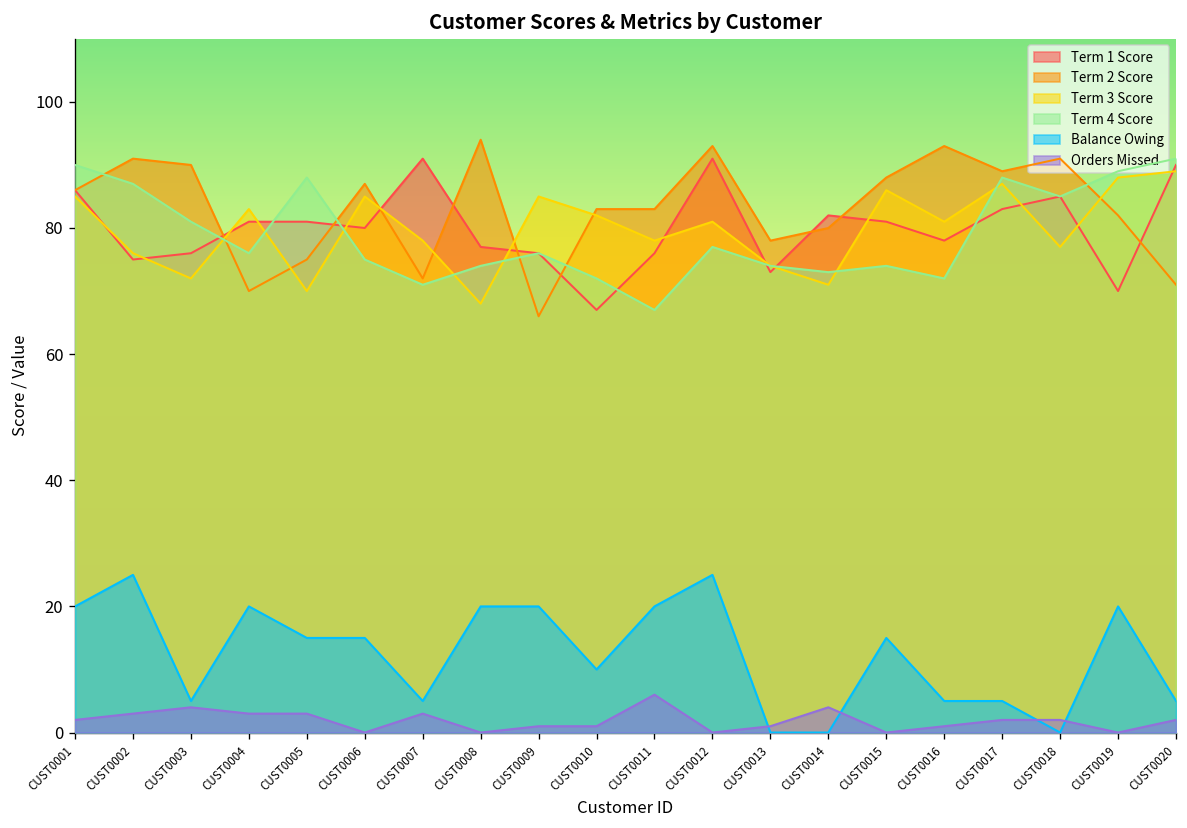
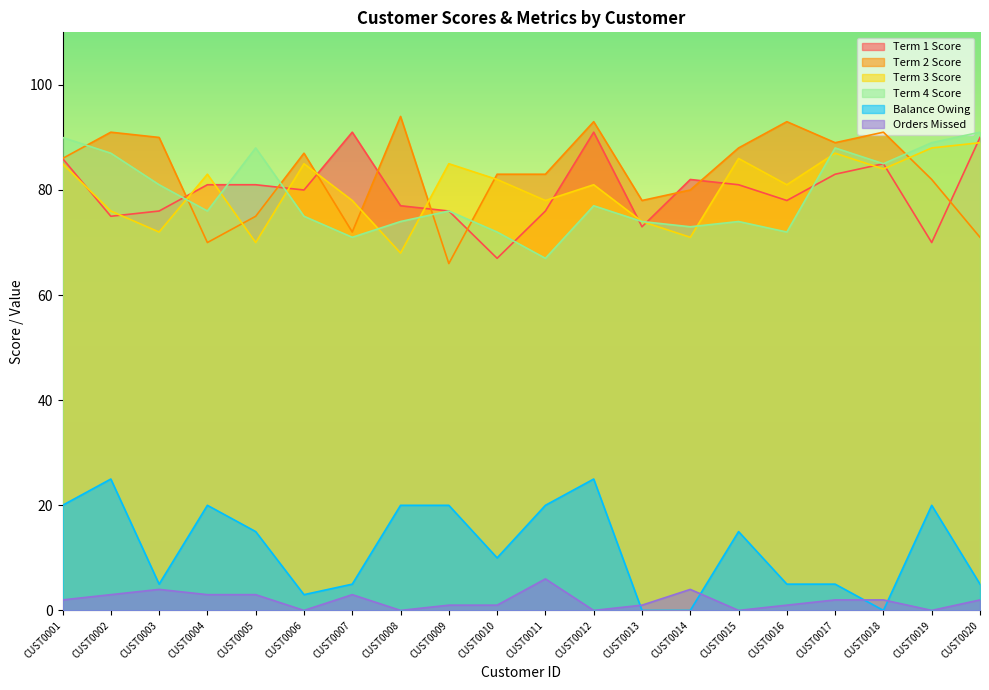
  {
    "Term 1 Score": {
      "CUST0002": 75,
      "CUST0003": 76,
      "CUST0004": 81,
      "CUST0005": 81,
      "CUST0006": 80,
      "CUST0007": 91,
      "CUST0008": 77,
      "CUST0010": 67,
      "CUST0011": 76,
      "CUST0012": 91,
      "CUST0013": 73,
      "CUST0014": 82,
      "CUST0015": 81,
      "CUST0016": 78,
      "CUST0017": 83,
      "CUST0019": 70,
      "CUST0020": 90
    },
    "Term 2 Score": {
      "CUST0002": 91,
      "CUST0003": 90,
      "CUST0004": 70,
      "CUST0005": 75,
      "CUST0006": 87,
      "CUST0007": 72,
      "CUST0008": 94,
      "CUST0009": 66,
      "CUST0010": 83,
      "CUST0011": 83,
      "CUST0012": 93,
      "CUST0013": 78,
      "CUST0014": 80,
      "CUST0015": 88,
      "CUST0016": 93,
      "CUST0017": 89,
      "CUST0019": 82,
      "CUST0020": 71
    },
    "Term 3 Score": {
      "CUST0001": 85,
      "CUST0002": 76,
      "CUST0003": 72,
      "CUST0004": 83,
      "CUST0005": 70,
      "CUST0006": 85,
      "CUST0007": 78,
      "CUST0008": 68,
      "CUST0009": 85,
      "CUST0010": 82,
      "CUST0011": 78,
      "CUST0012": 81,
      "CUST0014": 71,
      "CUST0015": 86,
      "CUST0016": 81,
      "CUST0017": 87,
-     "CUST0018": 77,
+     "CUST0018": 84,
      "CUST0019": 88,
      "CUST0020": 89
    },
    "Term 4 Score": {
      "CUST0001": 90,
      "CUST0002": 87,
      "CUST0003": 81,
      "CUST0004": 76,
      "CUST0005": 88,
      "CUST0006": 75,
      "CUST0007": 71,
      "CUST0008": 74,
      "CUST0010": 72,
      "CUST0011": 67,
      "CUST0012": 77,
      "CUST0014": 73,
      "CUST0015": 74,
      "CUST0016": 72,
      "CUST0017": 88,
      "CUST0019": 89,
      "CUST0020": 91
    },
    "Balance Owing": {
      "CUST0001": 20,
      "CUST0002": 25,
      "CUST0003": 5,
      "CUST0004": 20,
      "CUST0005": 15,
-     "CUST0006": 15,
+     "CUST0006": 3,
      "CUST0007": 5,
      "CUST0008": 20,
      "CUST0009": 20,
      "CUST0010": 10,
      "CUST0011": 20,
      "CUST0012": 25,
      "CUST0013": 0,
      "CUST0014": 0,
      "CUST0015": 15,
      "CUST0016": 5,
      "CUST0017": 5,
      "CUST0018": 0,
      "CUST0019": 20,
      "CUST0020": 5
    },
    "Orders Missed": {
      "CUST0001": 2,
      "CUST0002": 3,
      "CUST0003": 4,
      "CUST0004": 3,
      "CUST0005": 3,
      "CUST0006": 0,
      "CUST0007": 3,
      "CUST0008": 0,
      "CUST0009": 1,
      "CUST0010": 1,
      "CUST0011": 6,
      "CUST0012": 0,
      "CUST0013": 1,
      "CUST0014": 4,
      "CUST0015": 0,
      "CUST0016": 1,
      "CUST0017": 2,
      "CUST0018": 2,
      "CUST0019": 0,
      "CUST0020": 2
    }
  }
